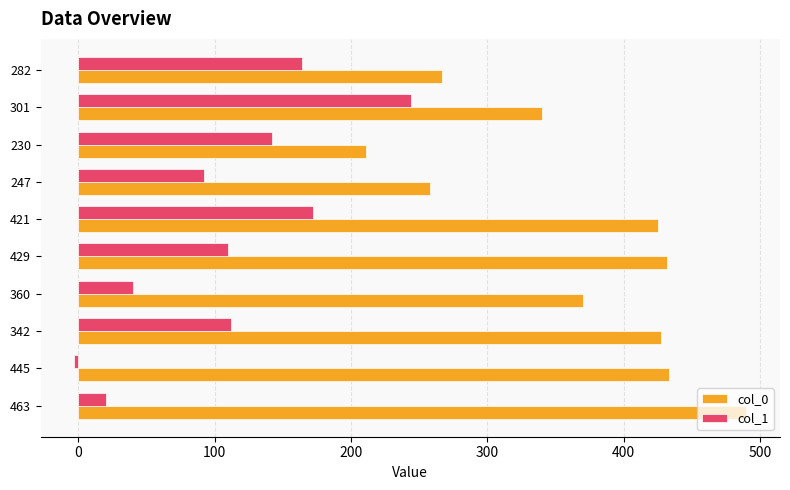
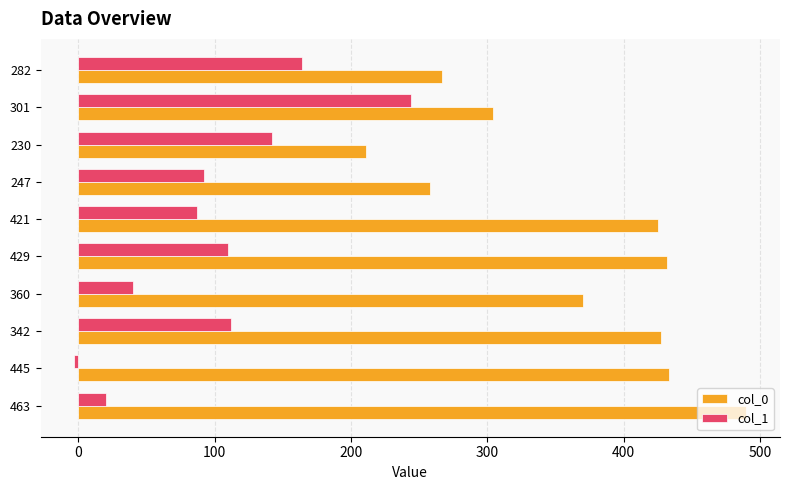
  {
    "col_0": {
      "282": 267,
-     "301": 340,
+     "301": 304,
      "230": 211,
      "247": 258,
      "421": 425,
      "429": 432,
      "360": 370,
      "342": 427,
      "445": 433
    },
    "col_1": {
      "282": 164,
      "301": 244,
      "230": 142,
      "247": 92,
-     "421": 172,
+     "421": 87,
      "429": 110,
      "360": 40,
      "342": 112,
      "445": -3,
      "463": 20
    }
  }
